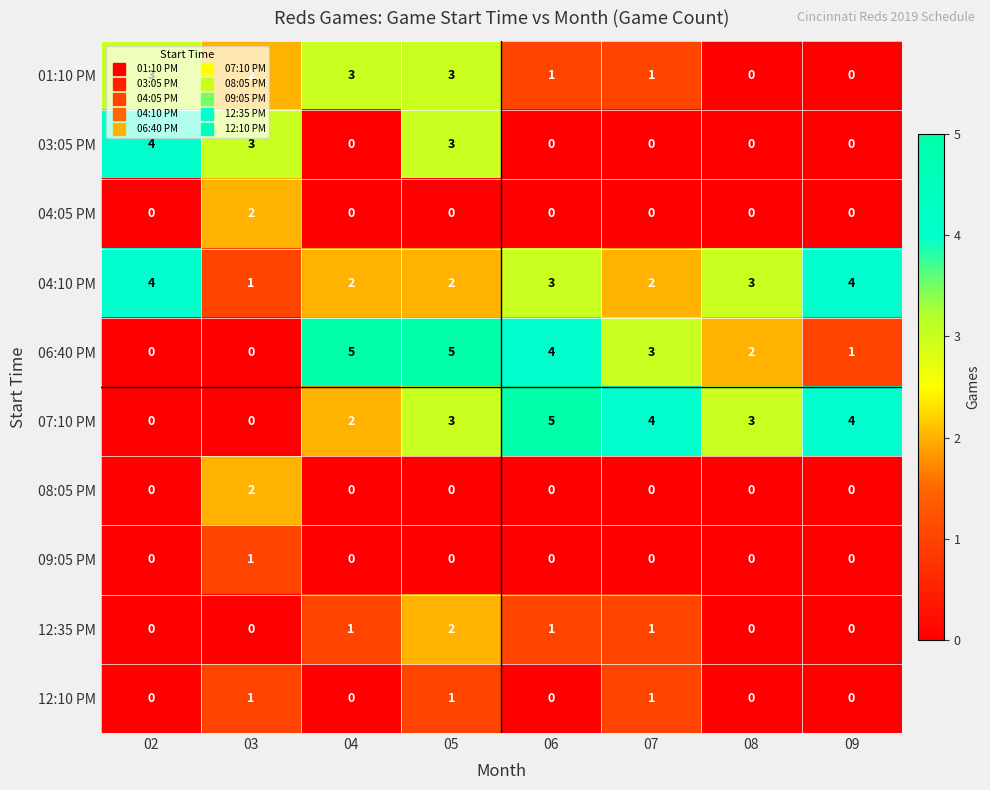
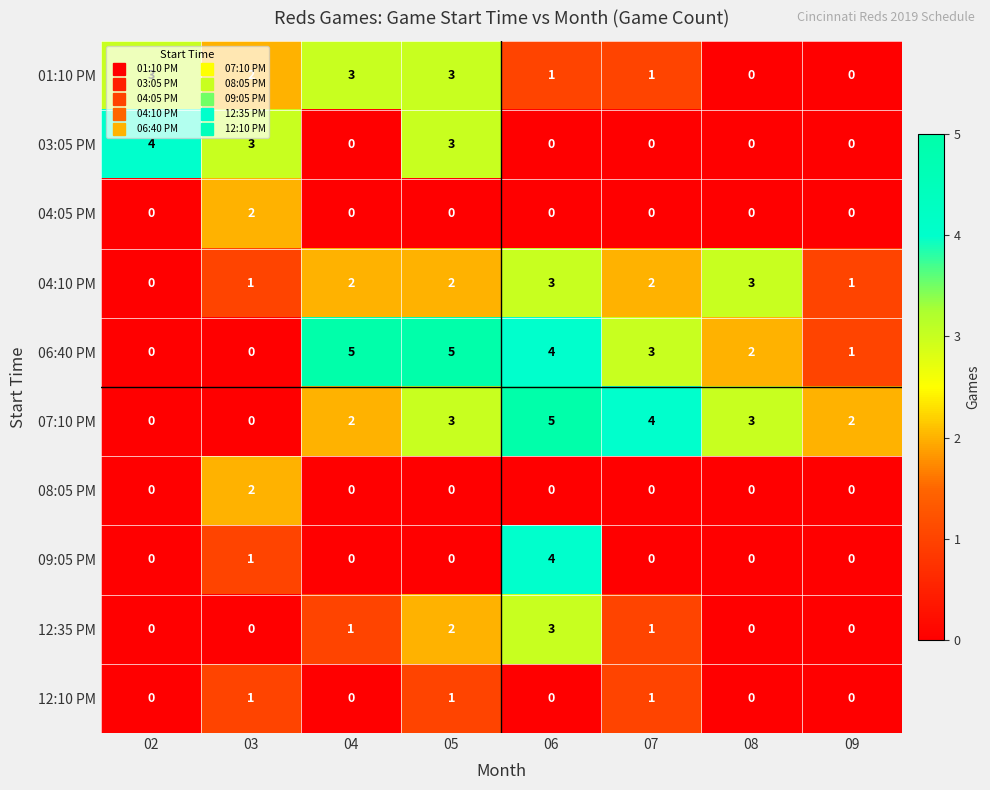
  {
    "01:10 PM": {
      "04": 3,
      "05": 3,
      "06": 1,
      "07": 1,
      "08": 0,
      "09": 0
    },
    "03:05 PM": {
      "02": 4,
      "03": 3,
      "04": 0,
      "05": 3,
      "06": 0,
      "07": 0,
      "08": 0,
      "09": 0
    },
    "04:05 PM": {
      "02": 0,
      "03": 2,
      "04": 0,
      "05": 0,
      "06": 0,
      "07": 0,
      "08": 0,
      "09": 0
    },
    "04:10 PM": {
-     "02": 4,
+     "02": 0,
      "03": 1,
      "04": 2,
      "05": 2,
      "06": 3,
      "07": 2,
      "08": 3,
-     "09": 4
+     "09": 1
    },
    "06:40 PM": {
      "02": 0,
      "03": 0,
      "04": 5,
      "05": 5,
      "06": 4,
      "07": 3,
      "08": 2,
      "09": 1
    },
    "07:10 PM": {
      "02": 0,
      "03": 0,
      "04": 2,
      "05": 3,
      "06": 5,
      "07": 4,
      "08": 3,
-     "09": 4
+     "09": 2
    },
    "08:05 PM": {
      "02": 0,
      "03": 2,
      "04": 0,
      "05": 0,
      "06": 0,
      "07": 0,
      "08": 0,
      "09": 0
    },
    "09:05 PM": {
      "02": 0,
      "03": 1,
      "04": 0,
      "05": 0,
-     "06": 0,
+     "06": 4,
      "07": 0,
      "08": 0,
      "09": 0
    },
    "12:35 PM": {
      "02": 0,
      "03": 0,
      "04": 1,
      "05": 2,
-     "06": 1,
+     "06": 3,
      "07": 1,
      "08": 0,
      "09": 0
    },
    "12:10 PM": {
      "02": 0,
      "03": 1,
      "04": 0,
      "05": 1,
      "06": 0,
      "07": 1,
      "08": 0,
      "09": 0
    }
  }
